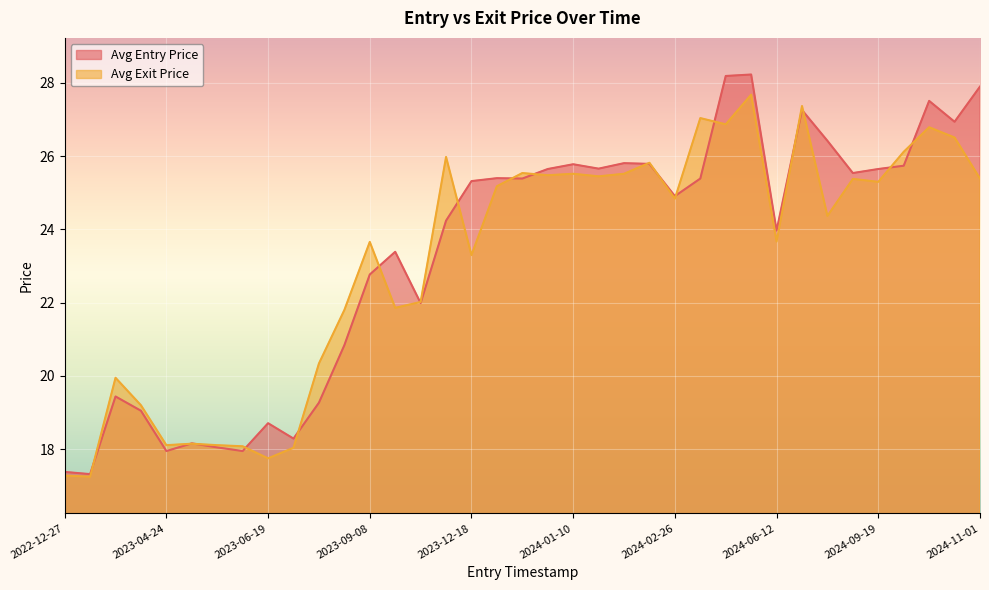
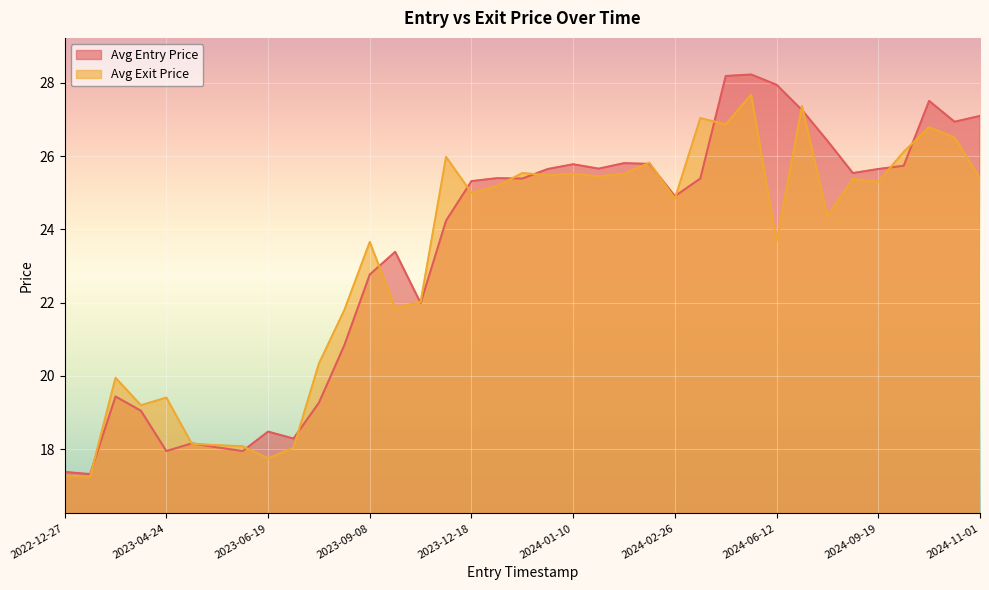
  {
    "Avg Entry Price": {
      "2022-12-27": 17.4,
      "2023-04-24": 18.0,
-     "2023-06-19": 18.7,
+     "2023-06-19": 18.5,
      "2023-09-08": 22.8,
      "2023-12-18": 25.3,
      "2024-01-10": 25.8,
      "2024-02-26": 24.9,
-     "2024-06-12": 24.0,
+     "2024-06-12": 28.0,
      "2024-09-19": 25.7,
-     "2024-11-01": 27.9
+     "2024-11-01": 27.1
    },
    "Avg Exit Price": {
      "2022-12-27": 17.3,
-     "2023-04-24": 18.1,
+     "2023-04-24": 19.4,
      "2023-06-19": 17.8,
      "2023-09-08": 23.7,
-     "2023-12-18": 23.3,
+     "2023-12-18": 25.0,
      "2024-01-10": 25.5,
      "2024-02-26": 24.8,
      "2024-06-12": 23.7,
      "2024-09-19": 25.3,
      "2024-11-01": 25.4
    }
  }
